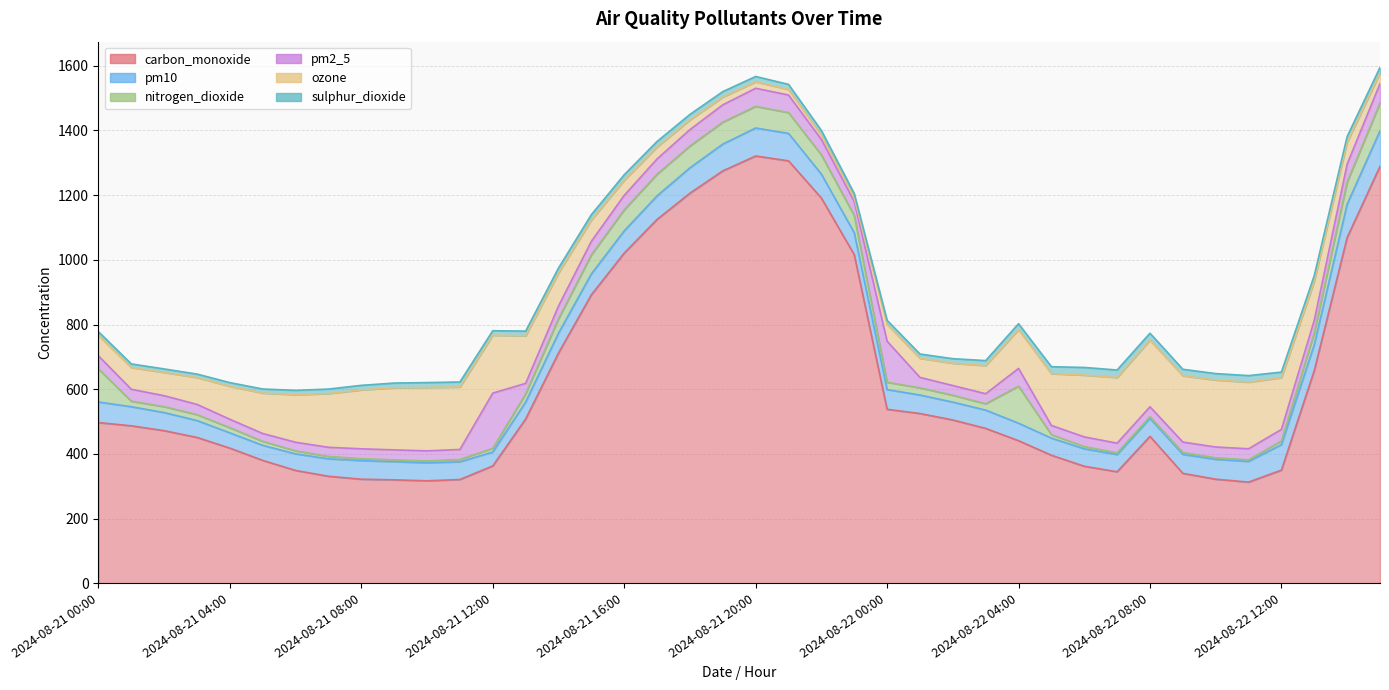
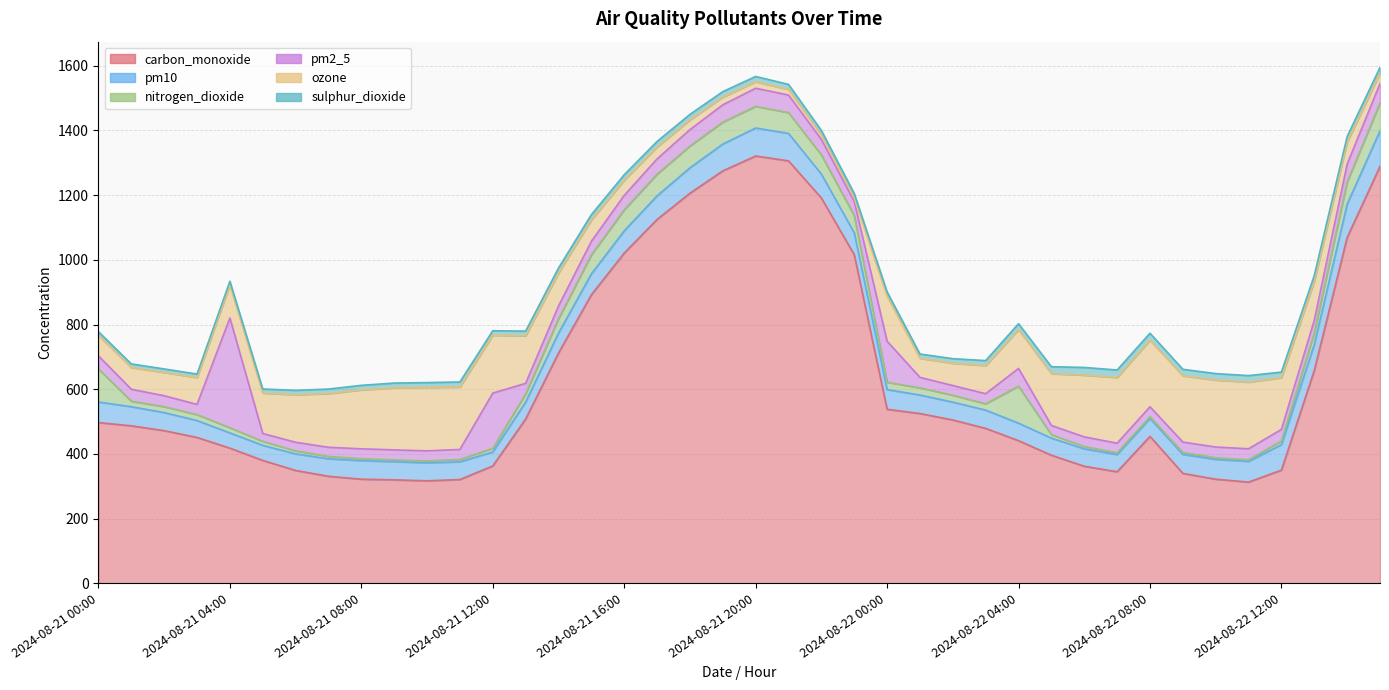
  {
    "carbon_monoxide": {
      "2024-08-21 00:00": 500,
      "2024-08-21 04:00": 420,
      "2024-08-21 08:00": 320,
      "2024-08-21 12:00": 360,
      "2024-08-21 16:00": 1020,
      "2024-08-21 20:00": 1320,
      "2024-08-22 00:00": 540,
      "2024-08-22 04:00": 440,
      "2024-08-22 08:00": 450,
      "2024-08-22 12:00": 350
    },
    "nitrogen_dioxide": {
      "2024-08-21 00:00": 100,
      "2024-08-21 04:00": 20,
      "2024-08-21 12:00": 10,
      "2024-08-21 16:00": 70,
      "2024-08-21 20:00": 70,
      "2024-08-22 00:00": 20,
      "2024-08-22 04:00": 110,
      "2024-08-22 12:00": 10
    },
    "pm2_5": {
      "2024-08-21 00:00": 40,
-     "2024-08-21 04:00": 30,
+     "2024-08-21 04:00": 340,
      "2024-08-21 08:00": 30,
      "2024-08-21 12:00": 170,
      "2024-08-21 16:00": 40,
      "2024-08-21 20:00": 60,
      "2024-08-22 00:00": 130,
      "2024-08-22 04:00": 50,
      "2024-08-22 08:00": 30,
      "2024-08-22 12:00": 40
    },
    "ozone": {
      "2024-08-21 00:00": 60,
      "2024-08-21 04:00": 100,
      "2024-08-21 08:00": 180,
      "2024-08-21 12:00": 180,
      "2024-08-21 16:00": 50,
      "2024-08-21 20:00": 20,
-     "2024-08-22 00:00": 50,
+     "2024-08-22 00:00": 140,
      "2024-08-22 04:00": 120,
      "2024-08-22 08:00": 210,
      "2024-08-22 12:00": 160
    }
  }
